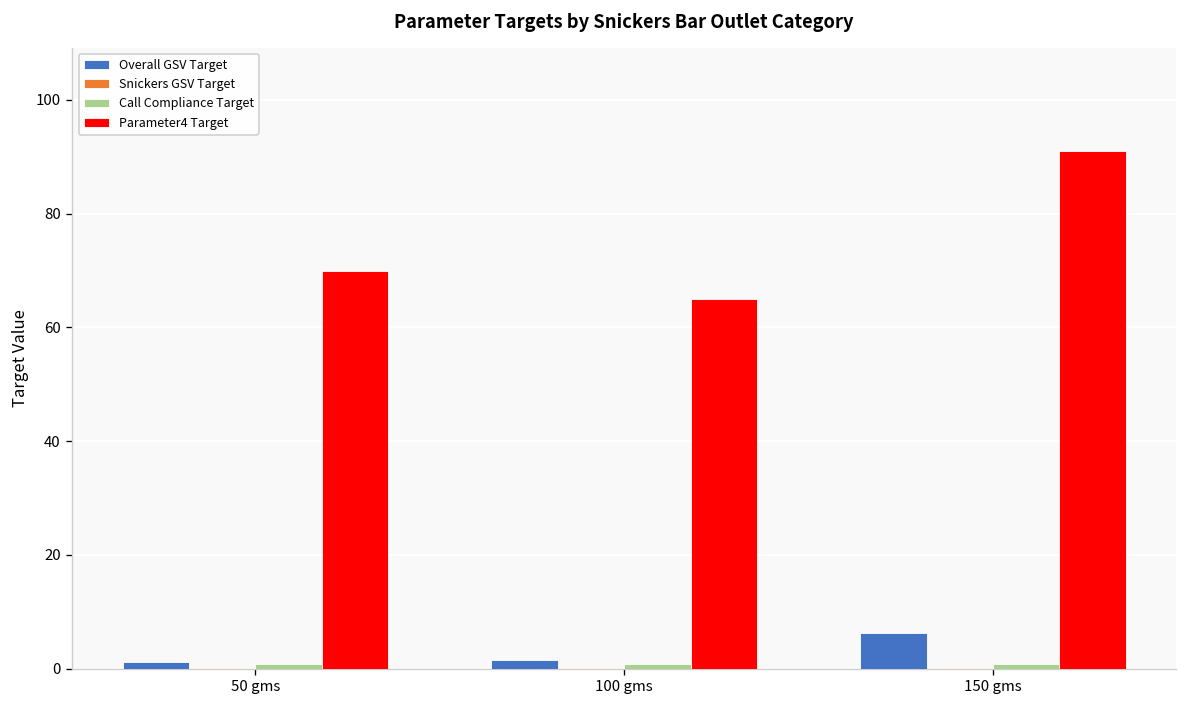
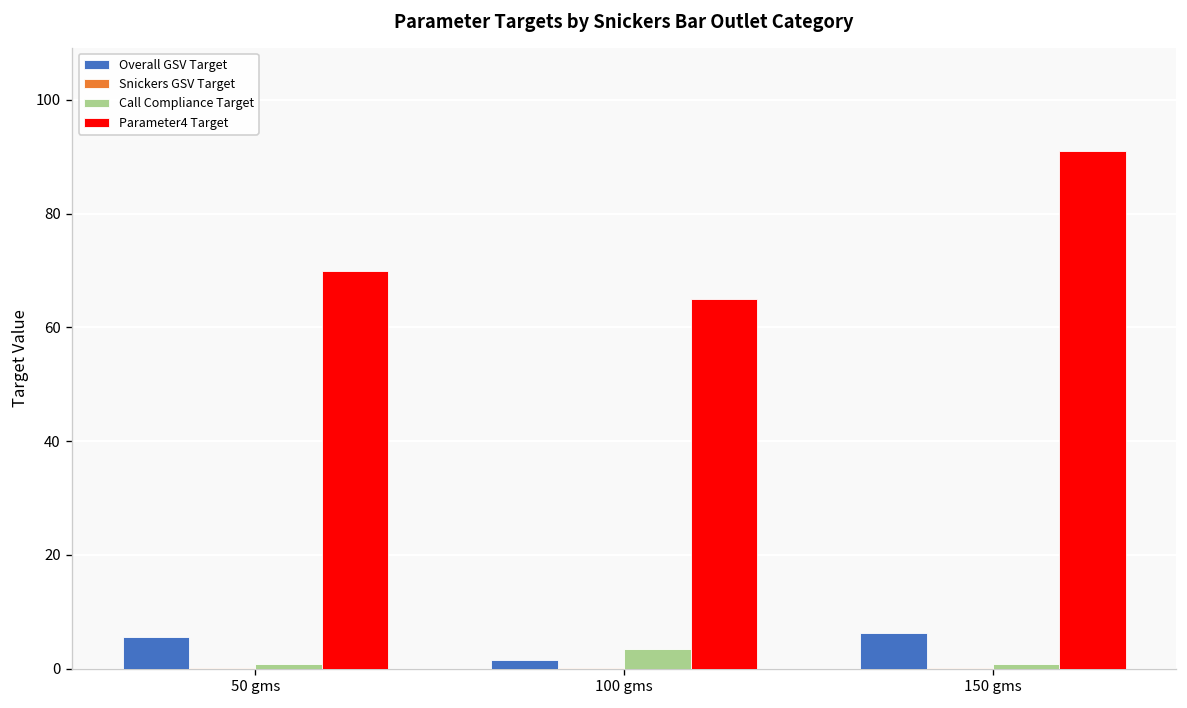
  {
    "Overall GSV Target": {
-     "50 gms": 1,
+     "50 gms": 6,
      "100 gms": 2,
      "150 gms": 6
    },
    "Call Compliance Target": {
      "50 gms": 1,
-     "100 gms": 1,
+     "100 gms": 4,
      "150 gms": 1
    },
    "Parameter4 Target": {
      "50 gms": 70,
      "100 gms": 65,
      "150 gms": 91
    }
  }
